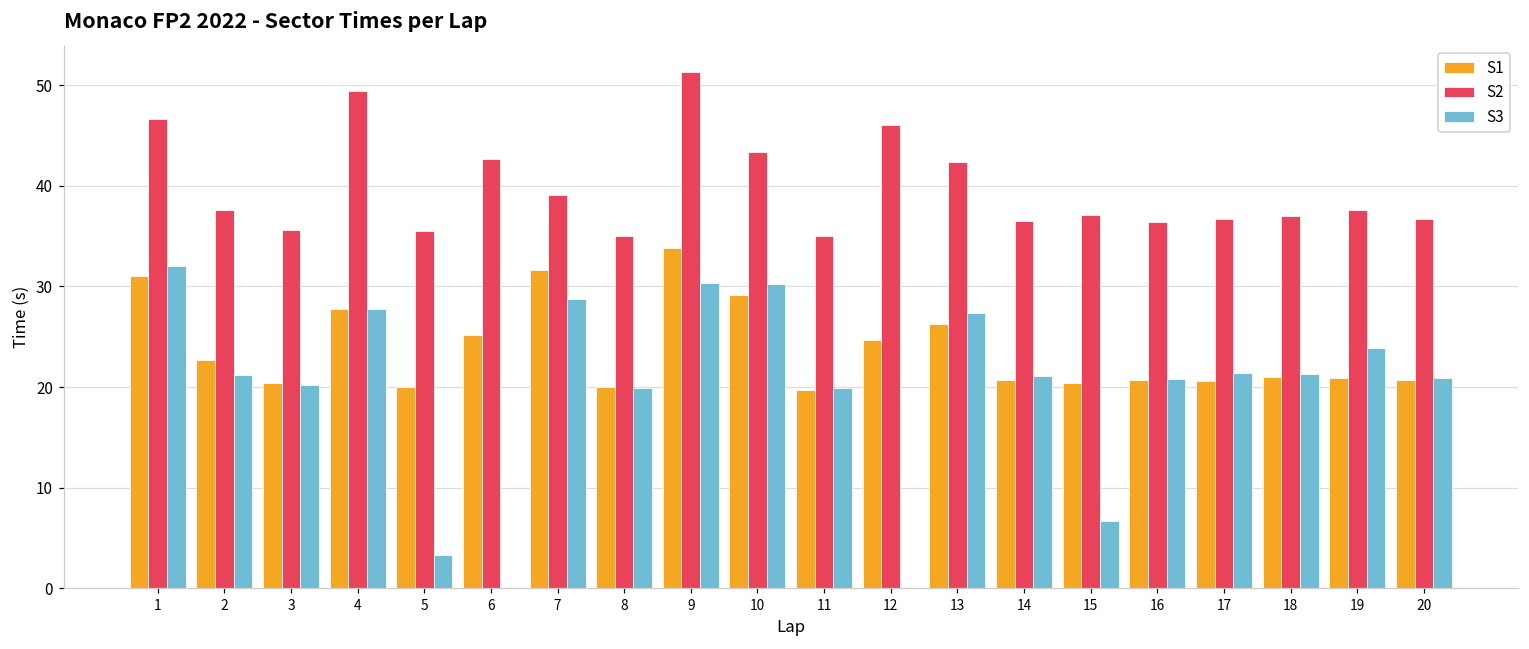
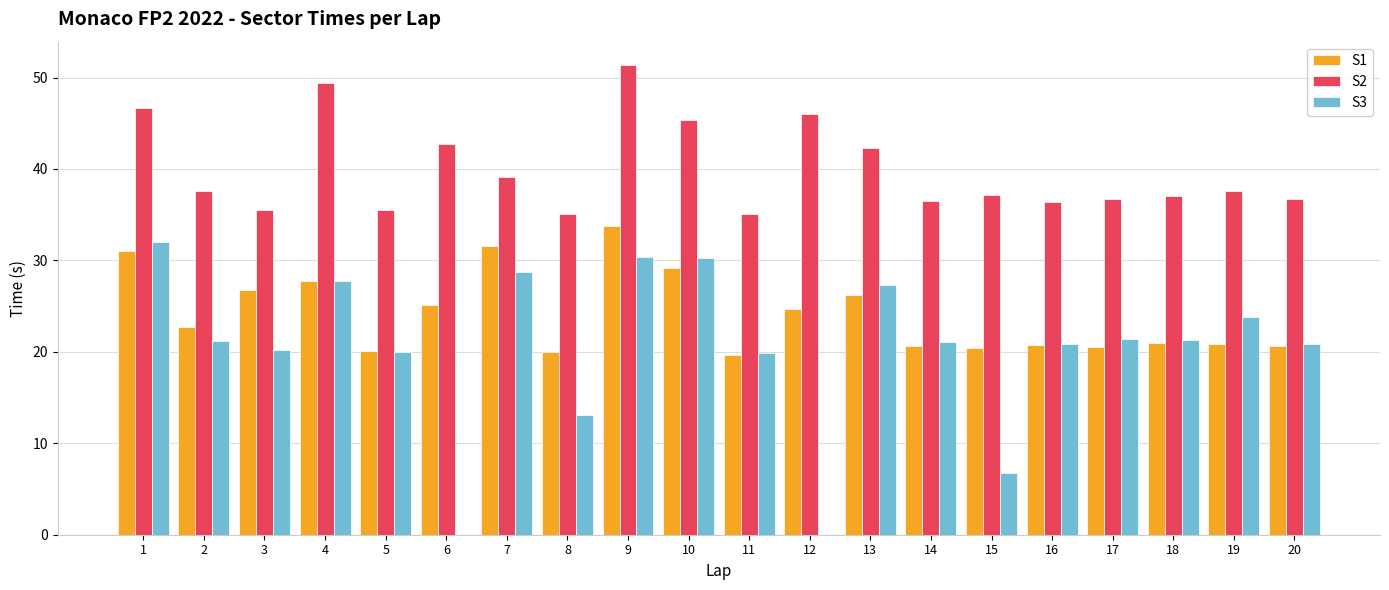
  {
    "S1": {
      "1": 31,
      "2": 23,
-     "3": 20,
+     "3": 27,
      "4": 28,
      "5": 20,
      "6": 25,
      "7": 32,
      "8": 20,
      "9": 34,
      "10": 29,
      "11": 20,
      "12": 25,
      "13": 26,
      "14": 21,
      "15": 20,
      "16": 21,
      "17": 21,
      "18": 21,
      "19": 21,
      "20": 21
    },
    "S2": {
      "1": 47,
      "2": 38,
      "3": 36,
      "4": 49,
      "5": 36,
      "6": 43,
      "7": 39,
      "8": 35,
      "9": 51,
-     "10": 43,
+     "10": 45,
      "11": 35,
      "12": 46,
      "13": 42,
      "14": 36,
      "15": 37,
      "16": 36,
      "17": 37,
      "18": 37,
      "19": 38,
      "20": 37
    },
    "S3": {
      "1": 32,
      "2": 21,
      "3": 20,
      "4": 28,
-     "5": 3,
+     "5": 20,
      "6": 0,
      "7": 29,
-     "8": 20,
+     "8": 13,
      "9": 30,
      "10": 30,
      "11": 20,
      "12": 0,
      "13": 27,
      "14": 21,
      "15": 7,
      "16": 21,
      "17": 21,
      "18": 21,
      "19": 24,
      "20": 21
    }
  }
